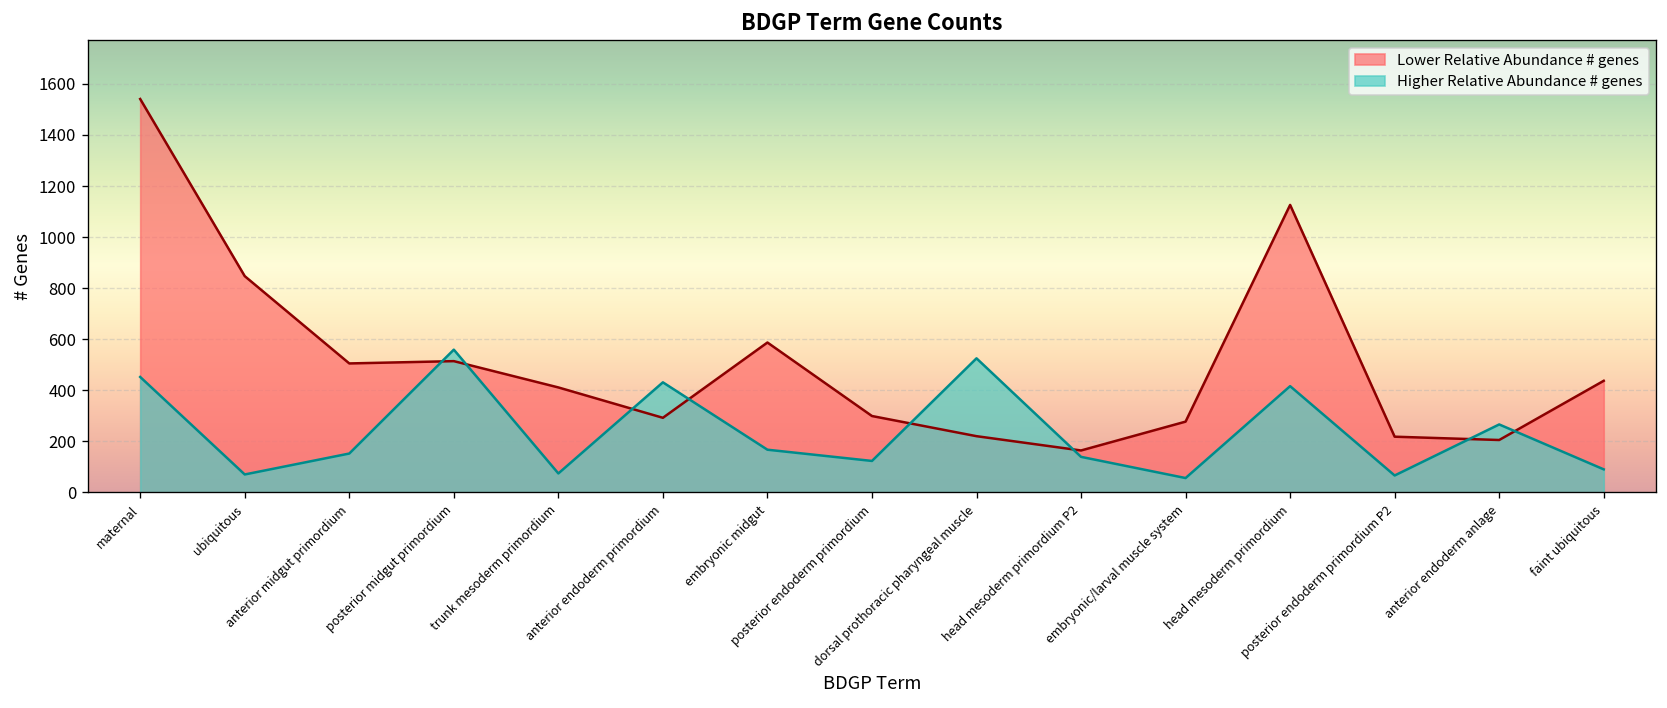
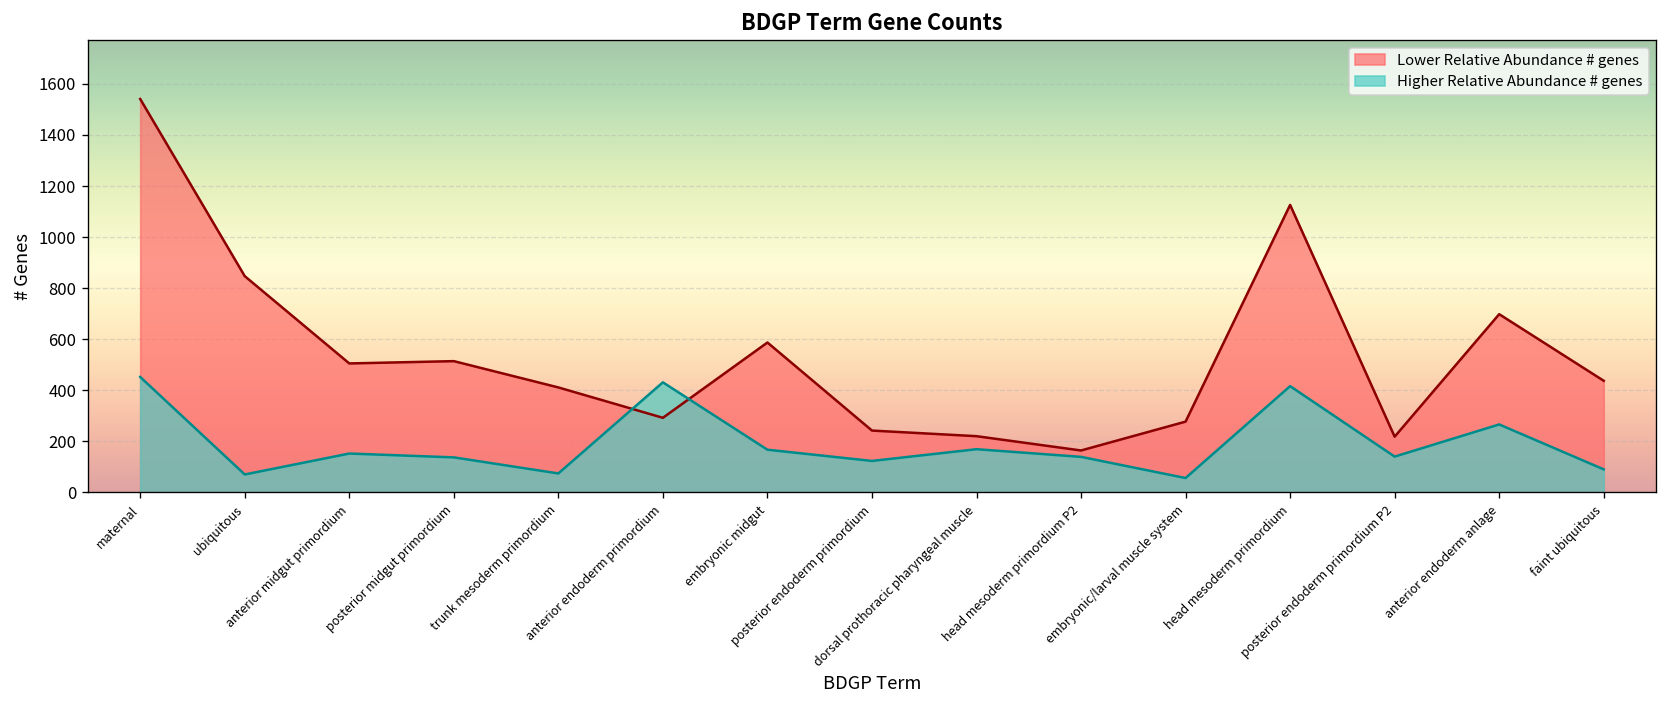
  {
    "Lower Relative Abundance # genes": {
      "maternal": 1540,
      "ubiquitous": 850,
      "anterior midgut primordium": 510,
      "posterior midgut primordium": 510,
      "trunk mesoderm primordium": 410,
      "anterior endoderm primordium": 290,
      "embryonic midgut": 590,
-     "posterior endoderm primordium": 300,
+     "posterior endoderm primordium": 240,
      "dorsal prothoracic pharyngeal muscle": 220,
      "head mesoderm primordium P2": 160,
      "embryonic/larval muscle system": 280,
      "head mesoderm primordium": 1130,
      "posterior endoderm primordium P2": 220,
-     "anterior endoderm anlage": 210,
+     "anterior endoderm anlage": 700,
      "faint ubiquitous": 440
    },
    "Higher Relative Abundance # genes": {
      "maternal": 450,
      "ubiquitous": 70,
      "anterior midgut primordium": 150,
-     "posterior midgut primordium": 560,
+     "posterior midgut primordium": 140,
      "trunk mesoderm primordium": 70,
      "anterior endoderm primordium": 430,
      "embryonic midgut": 170,
      "posterior endoderm primordium": 120,
-     "dorsal prothoracic pharyngeal muscle": 530,
+     "dorsal prothoracic pharyngeal muscle": 170,
      "head mesoderm primordium P2": 140,
      "embryonic/larval muscle system": 60,
      "head mesoderm primordium": 420,
-     "posterior endoderm primordium P2": 70,
+     "posterior endoderm primordium P2": 140,
      "anterior endoderm anlage": 270,
      "faint ubiquitous": 90
    }
  }
